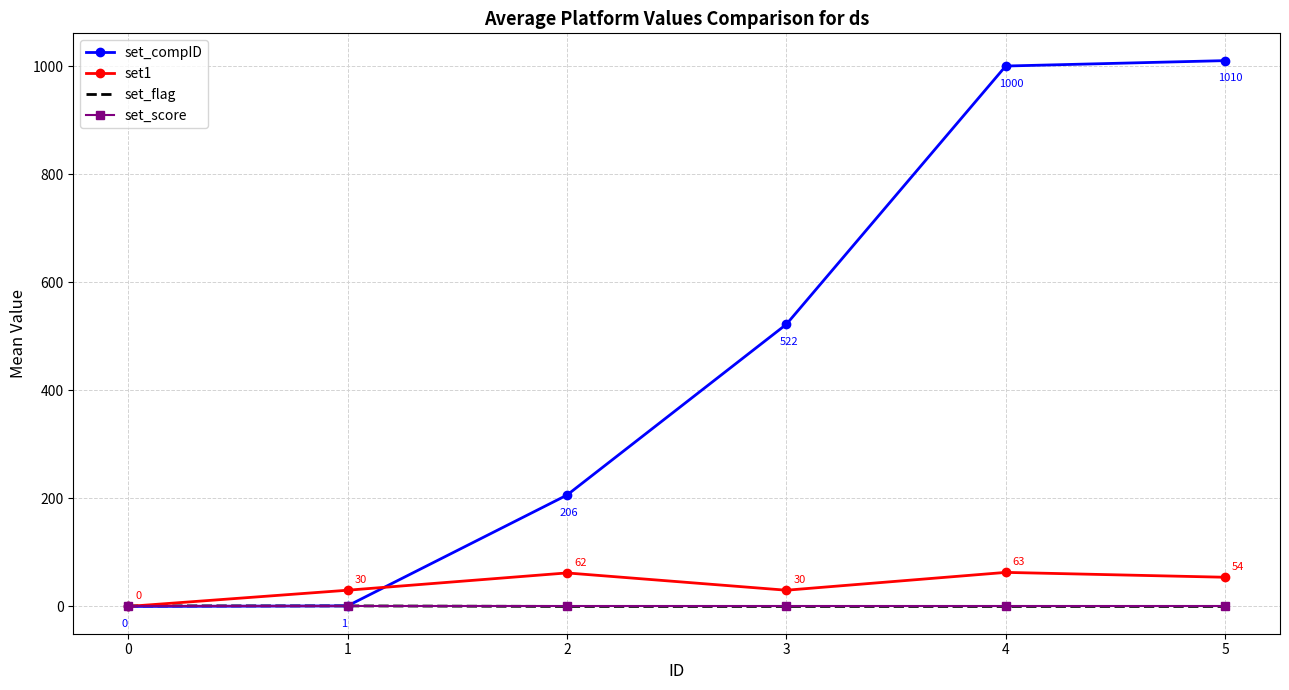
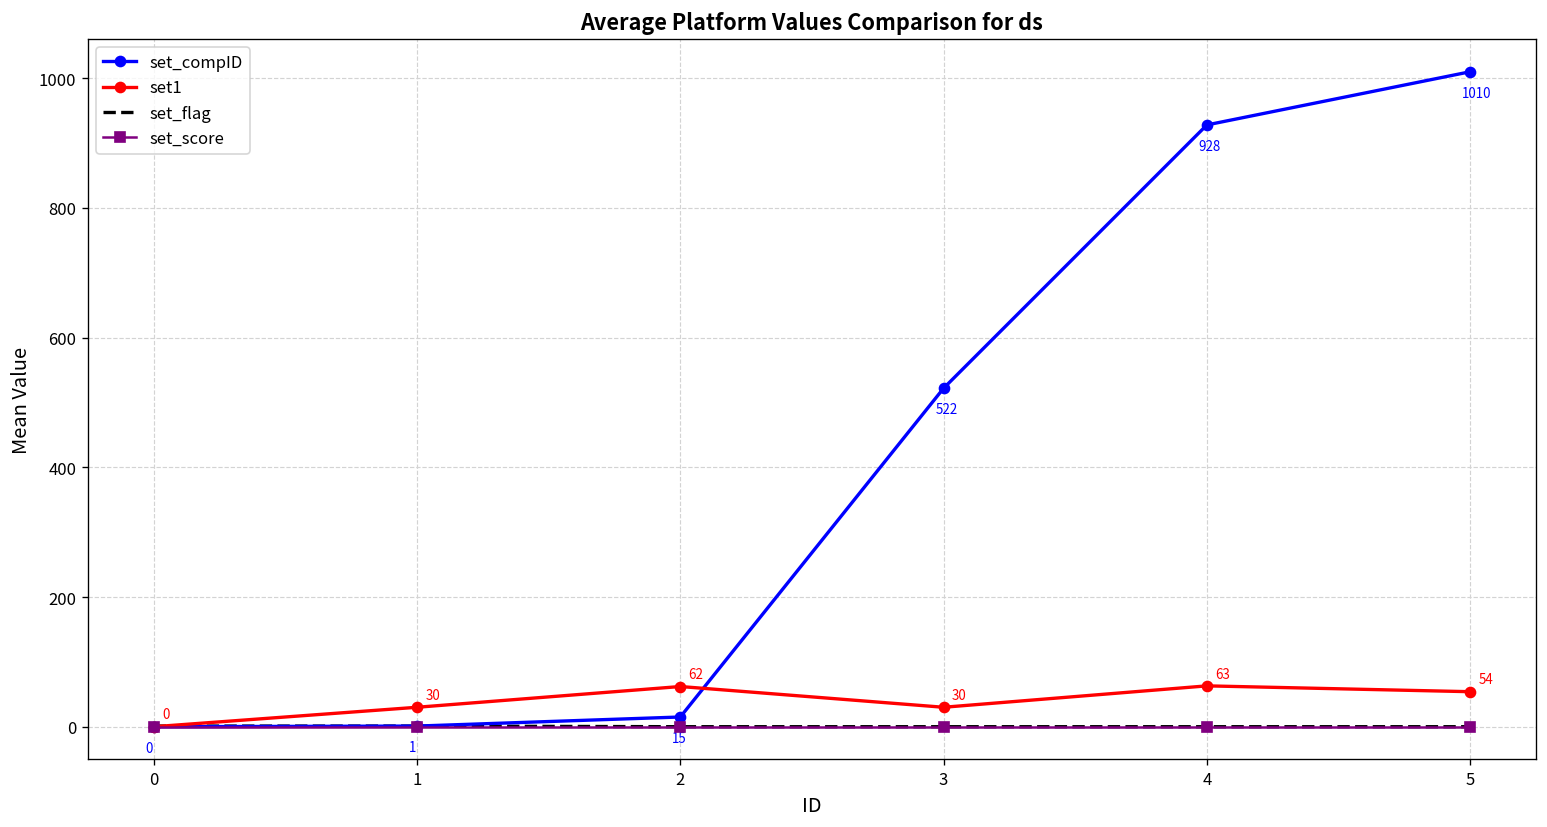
  {
    "set_compID": {
-     "2": 206,
+     "2": 15,
      "3": 522,
-     "4": 1000,
+     "4": 928,
      "5": 1010
    },
    "set1": {
      "1": 30,
      "2": 62,
      "3": 30,
      "4": 63,
      "5": 54
    },
    "set_score": {
      "2": 0,
      "3": 0,
      "4": 0,
      "5": 0
    }
  }
